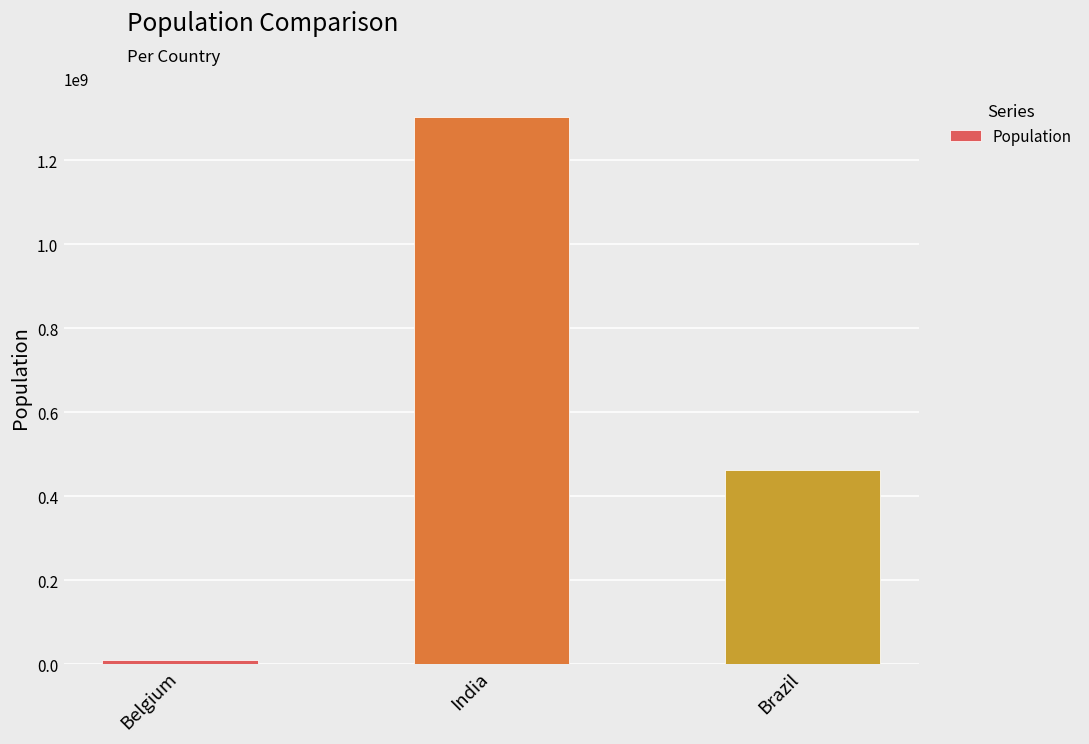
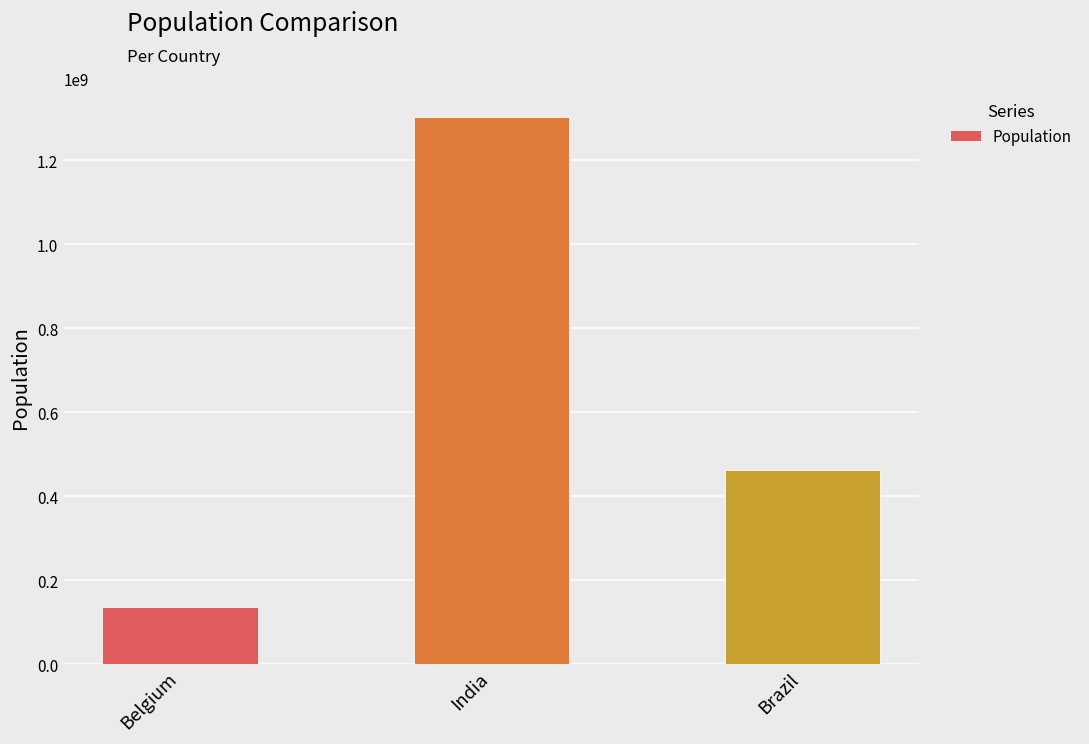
  {
-   "Belgium": 10000000,
+   "Belgium": 140000000,
    "India": 1300000000,
    "Brazil": 460000000
  }
